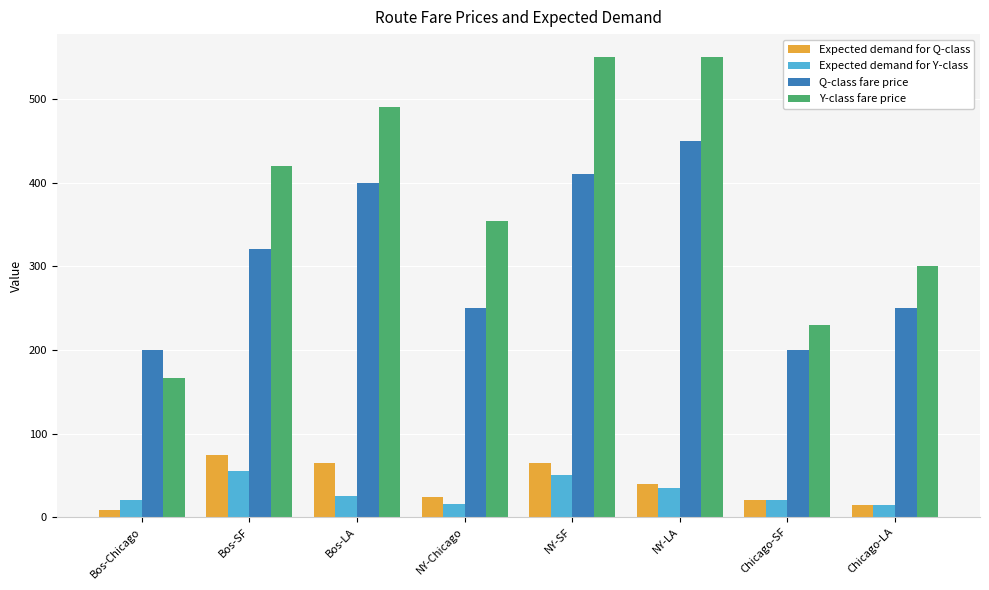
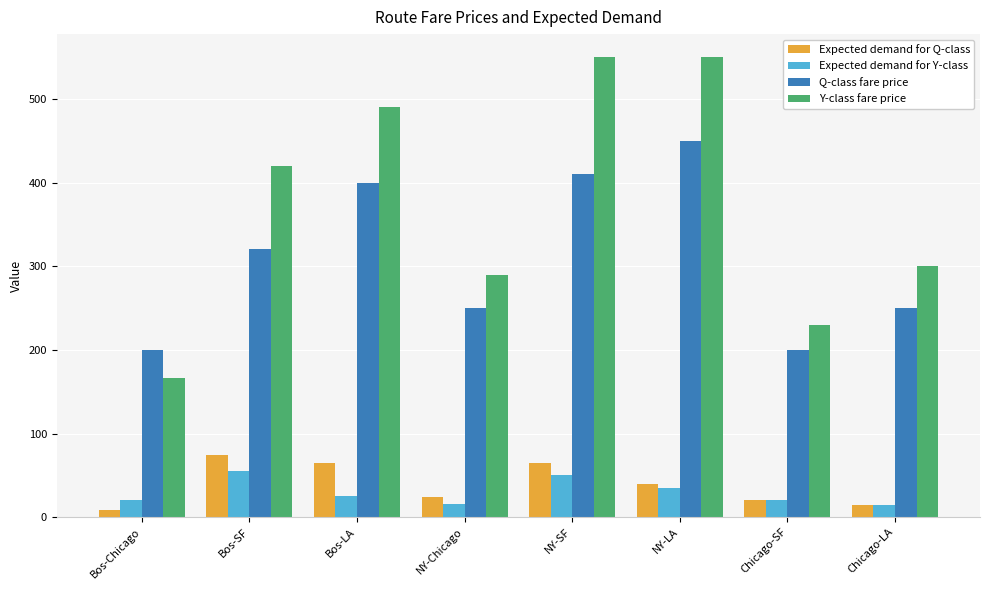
  {
    "Expected demand for Q-class": {
      "Bos-Chicago": 10,
      "Bos-SF": 70,
      "Bos-LA": 70,
      "NY-Chicago": 20,
      "NY-SF": 70,
      "NY-LA": 40,
      "Chicago-SF": 20,
      "Chicago-LA": 20
    },
    "Expected demand for Y-class": {
      "Bos-Chicago": 20,
      "Bos-SF": 60,
      "Bos-LA": 30,
      "NY-Chicago": 20,
      "NY-SF": 50,
      "NY-LA": 40,
      "Chicago-SF": 20,
      "Chicago-LA": 10
    },
    "Q-class fare price": {
      "Bos-Chicago": 200,
      "Bos-SF": 320,
      "Bos-LA": 400,
      "NY-Chicago": 250,
      "NY-SF": 410,
      "NY-LA": 450,
      "Chicago-SF": 200,
      "Chicago-LA": 250
    },
    "Y-class fare price": {
      "Bos-Chicago": 170,
      "Bos-SF": 420,
      "Bos-LA": 490,
-     "NY-Chicago": 350,
+     "NY-Chicago": 290,
      "NY-SF": 550,
      "NY-LA": 550,
      "Chicago-SF": 230,
      "Chicago-LA": 300
    }
  }
